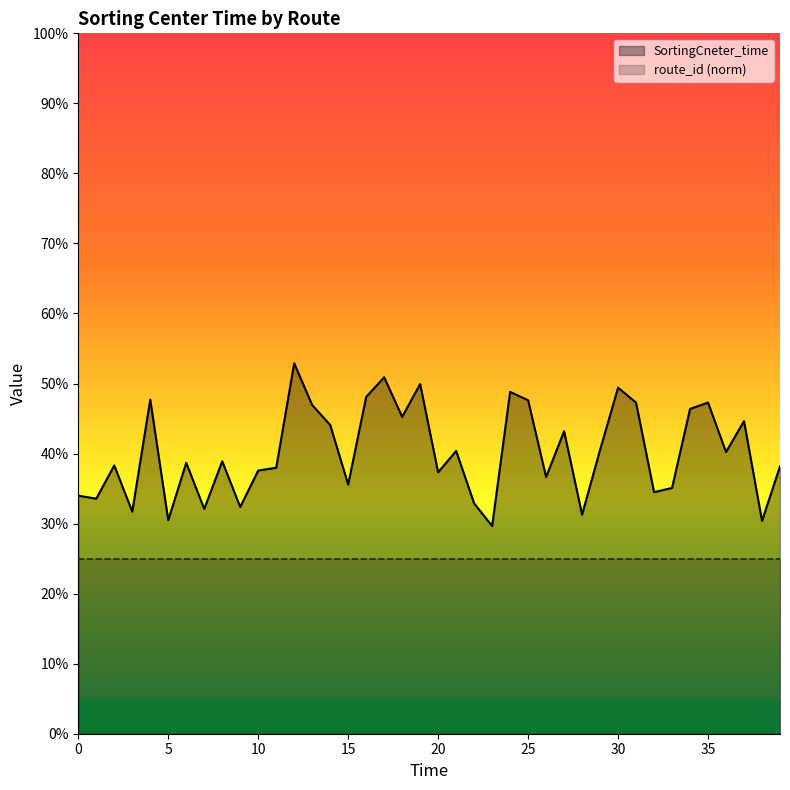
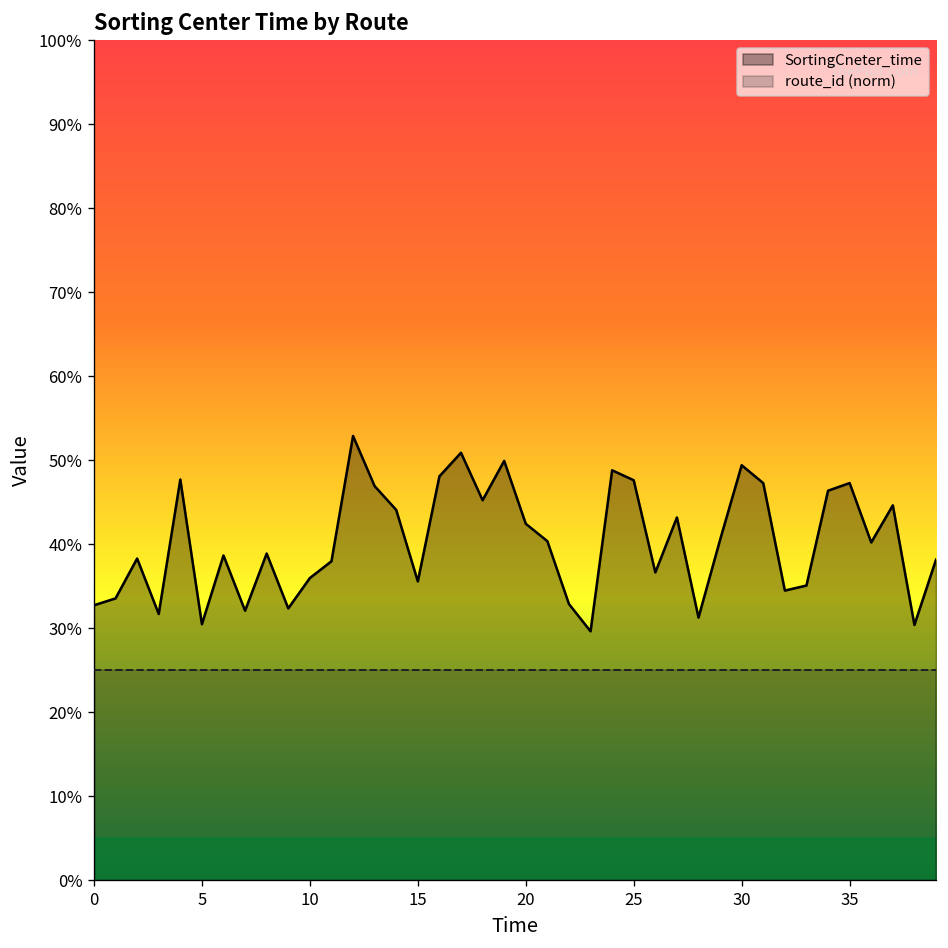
  {
    "SortingCneter_time": {
-     "0": "34%",
+     "0": "33%",
      "5": "30%",
-     "10": "38%",
+     "10": "36%",
      "15": "36%",
-     "20": "37%",
+     "20": "42%",
      "25": "48%",
      "30": "49%",
      "35": "47%"
    },
    "route_id (norm)": {
      "0": "25%",
      "5": "25%",
      "10": "25%",
      "15": "25%",
      "20": "25%",
      "25": "25%",
      "30": "25%",
      "35": "25%"
    }
  }
